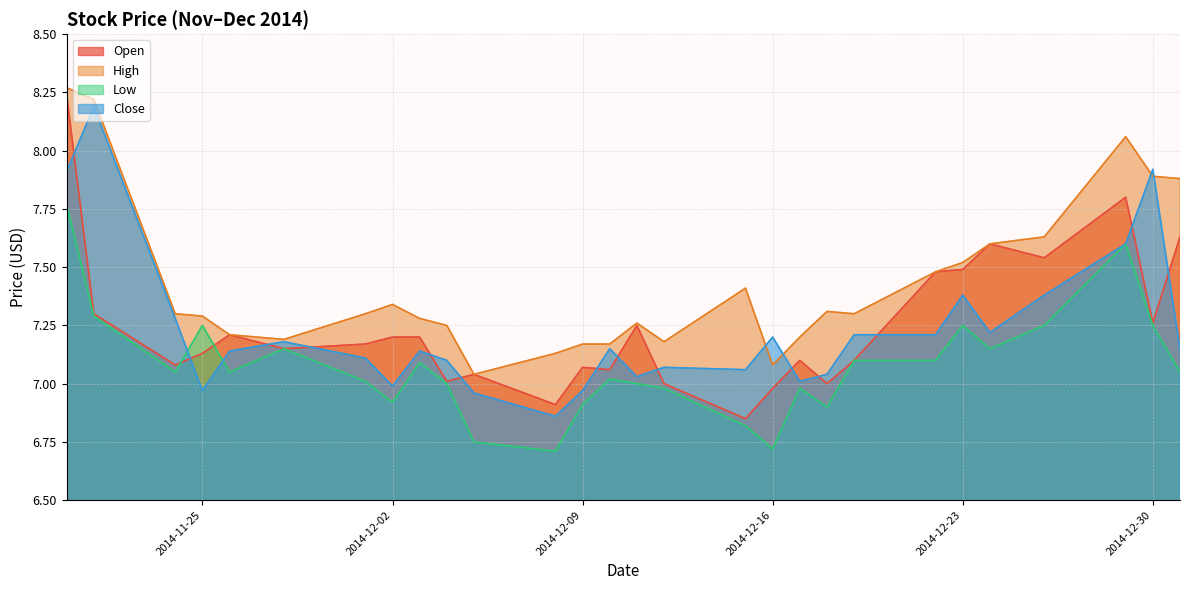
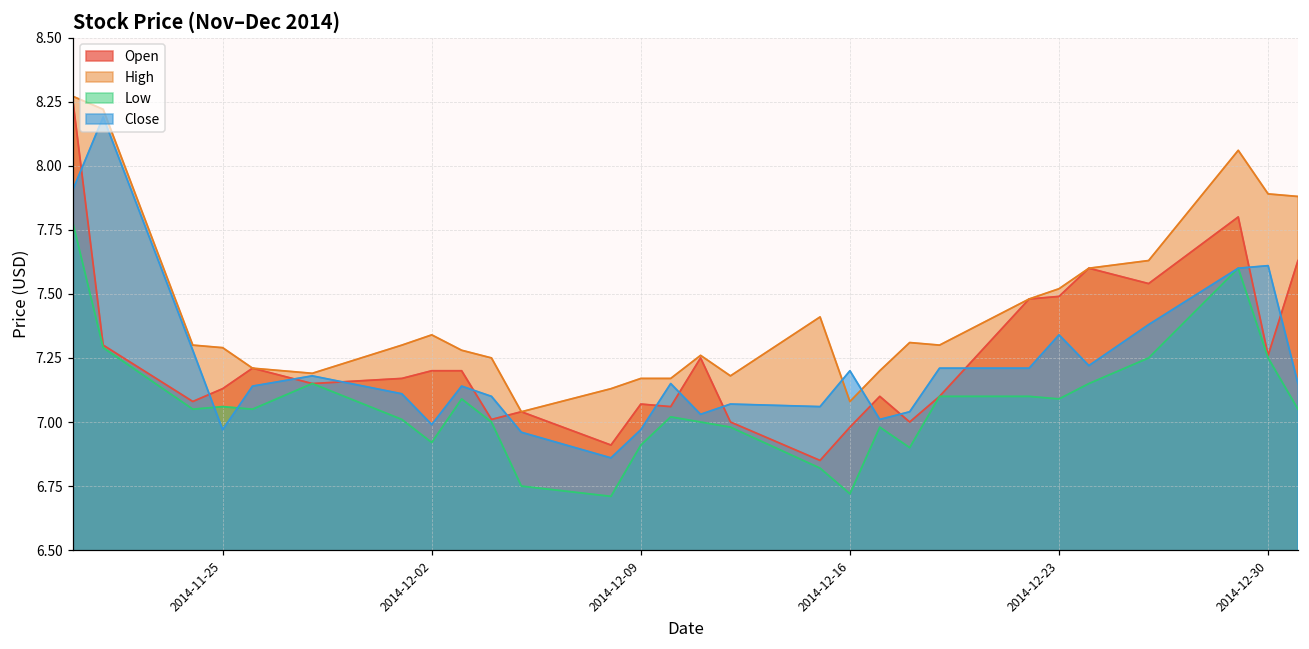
  {
    "Low": {
-     "2014-11-25": 7.25,
+     "2014-11-25": 7.06,
      "2014-12-02": 6.92,
      "2014-12-09": 6.91,
      "2014-12-16": 6.72,
-     "2014-12-23": 7.25
+     "2014-12-23": 7.09
    },
    "Close": {
      "2014-11-25": 6.97,
      "2014-12-02": 6.99,
      "2014-12-09": 6.97,
      "2014-12-16": 7.20,
-     "2014-12-23": 7.38,
-     "2014-12-30": 7.92
+     "2014-12-23": 7.34,
+     "2014-12-30": 7.61
    }
  }
